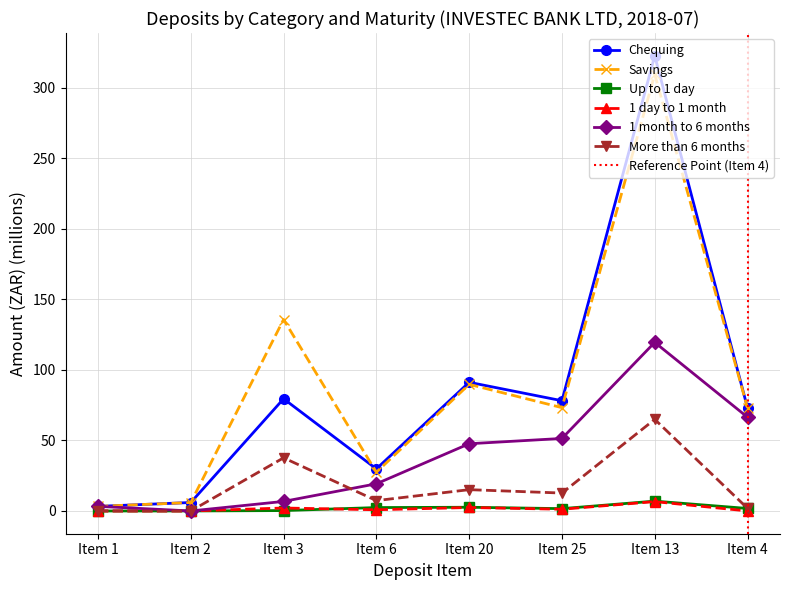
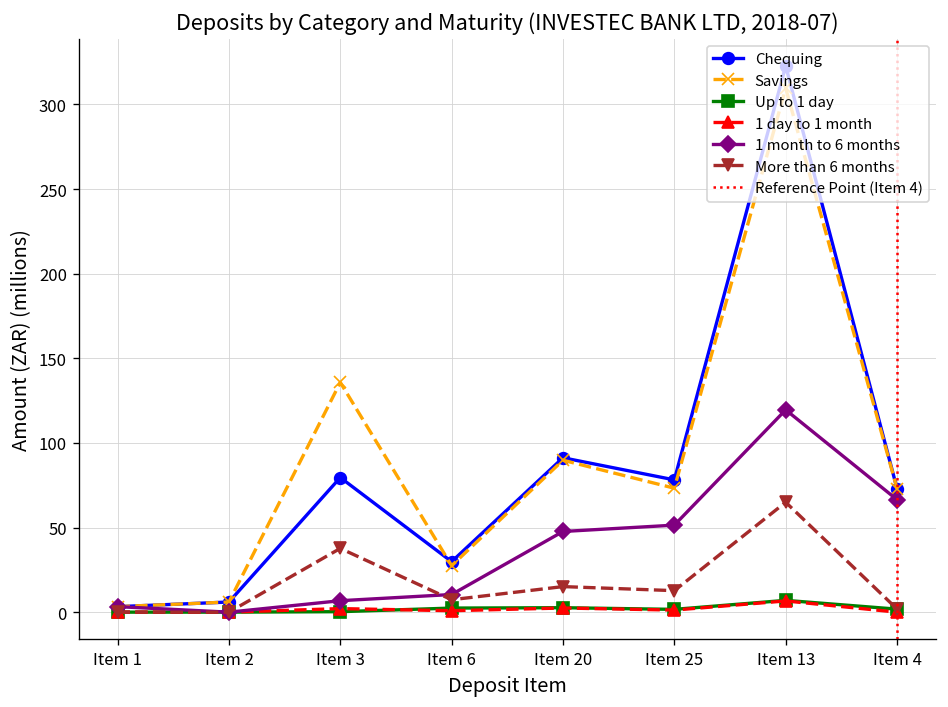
  {
    "Chequing": {
      "Item 3": 80,
      "Item 6": 30,
      "Item 25": 78
    },
    "Savings": {
      "Item 3": 136,
      "Item 6": 27,
      "Item 25": 73
    },
    "Up to 1 day": {
      "Item 3": 0
    },
    "1 day to 1 month": {
      "Item 3": 2
    },
    "1 month to 6 months": {
      "Item 3": 7,
-     "Item 6": 19,
+     "Item 6": 10,
      "Item 20": 48,
      "Item 25": 51,
      "Item 13": 120,
      "Item 4": 66
    },
    "More than 6 months": {
      "Item 3": 38,
      "Item 6": 7,
      "Item 20": 15,
      "Item 25": 13,
      "Item 13": 65
    }
  }
